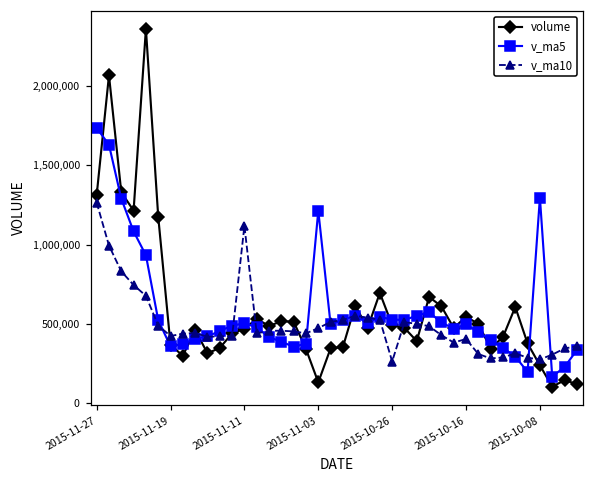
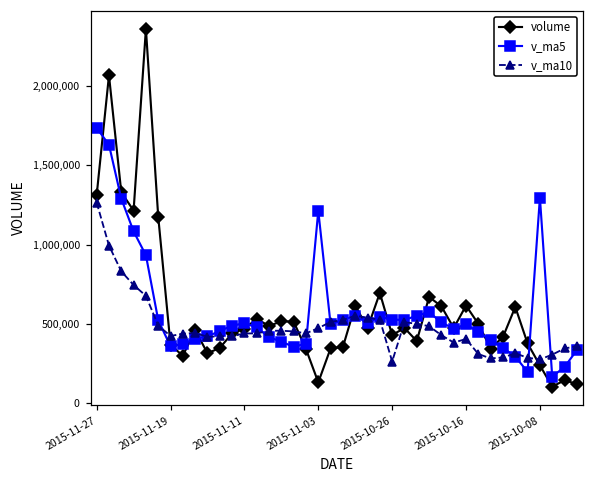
  {
    "volume": {
      "2015-11-27": "1,310,000",
      "2015-11-11": "470,000",
      "2015-11-03": "130,000",
-     "2015-10-26": "490,000",
-     "2015-10-16": "540,000",
+     "2015-10-26": "430,000",
+     "2015-10-16": "610,000",
      "2015-10-08": "240,000"
    },
    "v_ma5": {
      "2015-11-27": "1,740,000",
      "2015-11-11": "500,000",
      "2015-11-03": "1,210,000",
      "2015-10-26": "530,000",
      "2015-10-16": "500,000",
      "2015-10-08": "1,300,000"
    },
    "v_ma10": {
      "2015-11-27": "1,270,000",
      "2015-11-19": "420,000",
-     "2015-11-11": "1,120,000",
+     "2015-11-11": "440,000",
      "2015-11-03": "470,000",
      "2015-10-26": "260,000",
      "2015-10-16": "400,000",
      "2015-10-08": "270,000"
    }
  }
